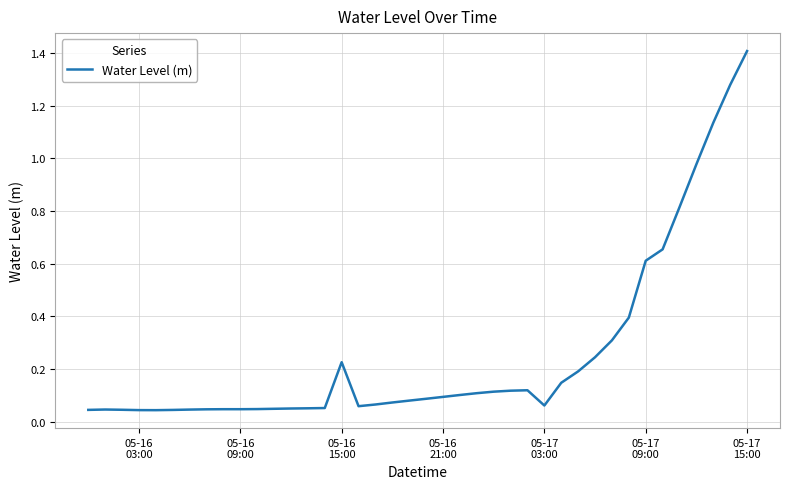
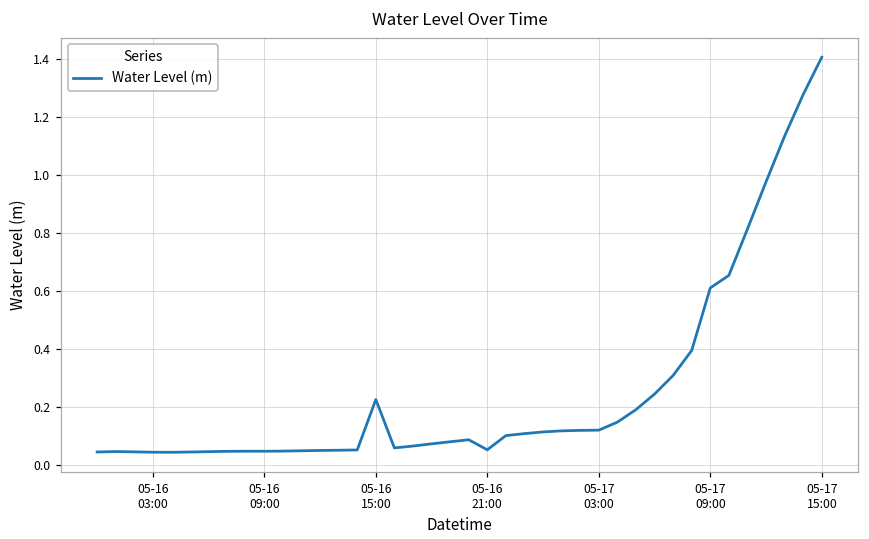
  {
    "05-16 03:00": 0.04,
    "05-16 09:00": 0.05,
    "05-16 15:00": 0.23,
-   "05-16 21:00": 0.09,
-   "05-17 03:00": 0.06,
+   "05-16 21:00": 0.05,
+   "05-17 03:00": 0.12,
    "05-17 09:00": 0.61,
    "05-17 15:00": 1.41
  }
